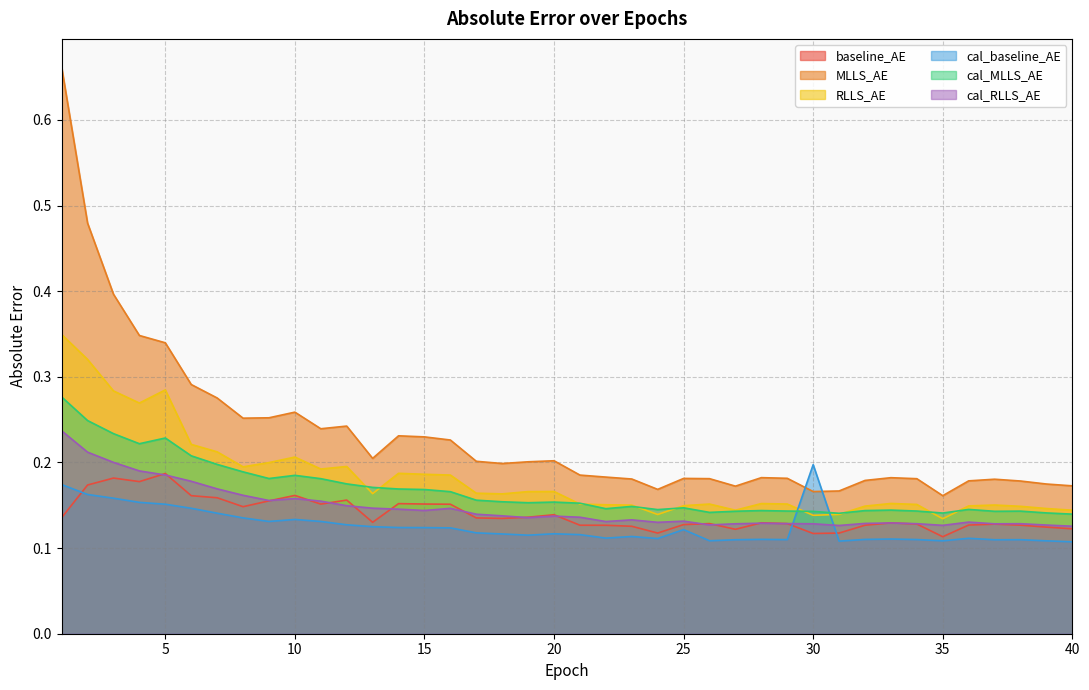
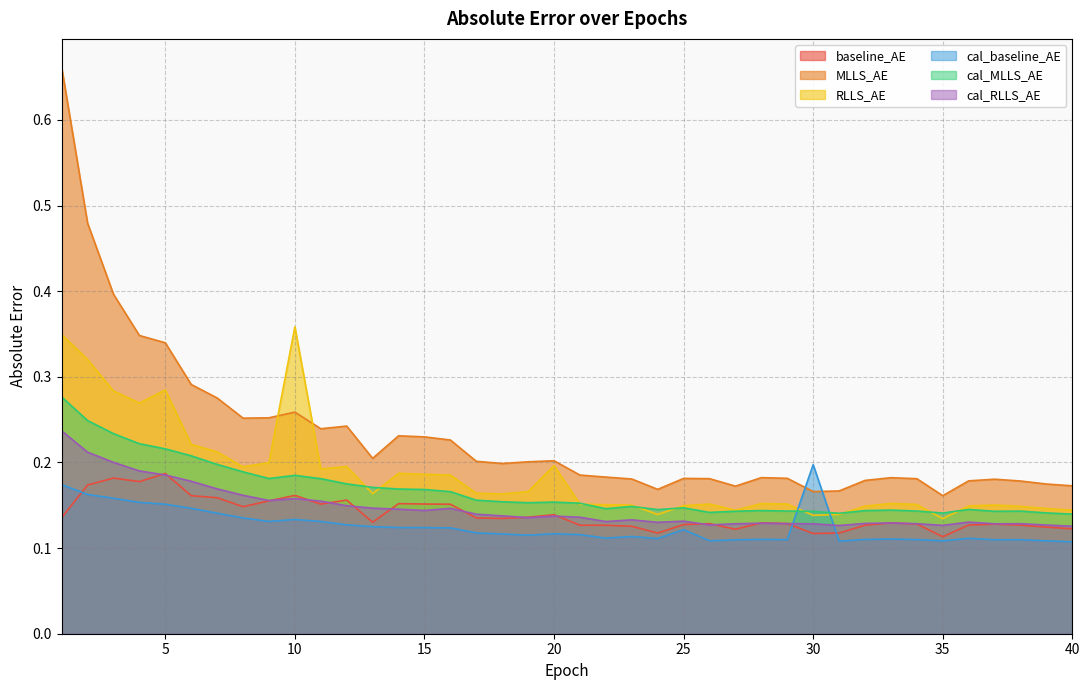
  {
    "RLLS_AE": {
      "5": 0.28,
-     "10": 0.21,
+     "10": 0.36,
      "15": 0.19,
-     "20": 0.17,
+     "20": 0.20,
      "30": 0.14,
      "35": 0.13,
      "40": 0.14
    },
    "cal_baseline_AE": {
      "5": 0.15,
      "10": 0.13,
      "15": 0.12,
      "20": 0.12,
      "25": 0.12,
      "30": 0.20,
      "35": 0.11,
      "40": 0.11
    },
    "cal_MLLS_AE": {
-     "5": 0.23,
+     "5": 0.22,
      "10": 0.18,
      "15": 0.17,
      "20": 0.15,
      "30": 0.14,
      "35": 0.14,
      "40": 0.14
    },
    "cal_RLLS_AE": {
      "10": 0.16,
      "15": 0.14,
      "25": 0.13,
      "30": 0.13,
      "35": 0.13,
      "40": 0.13
    }
  }
